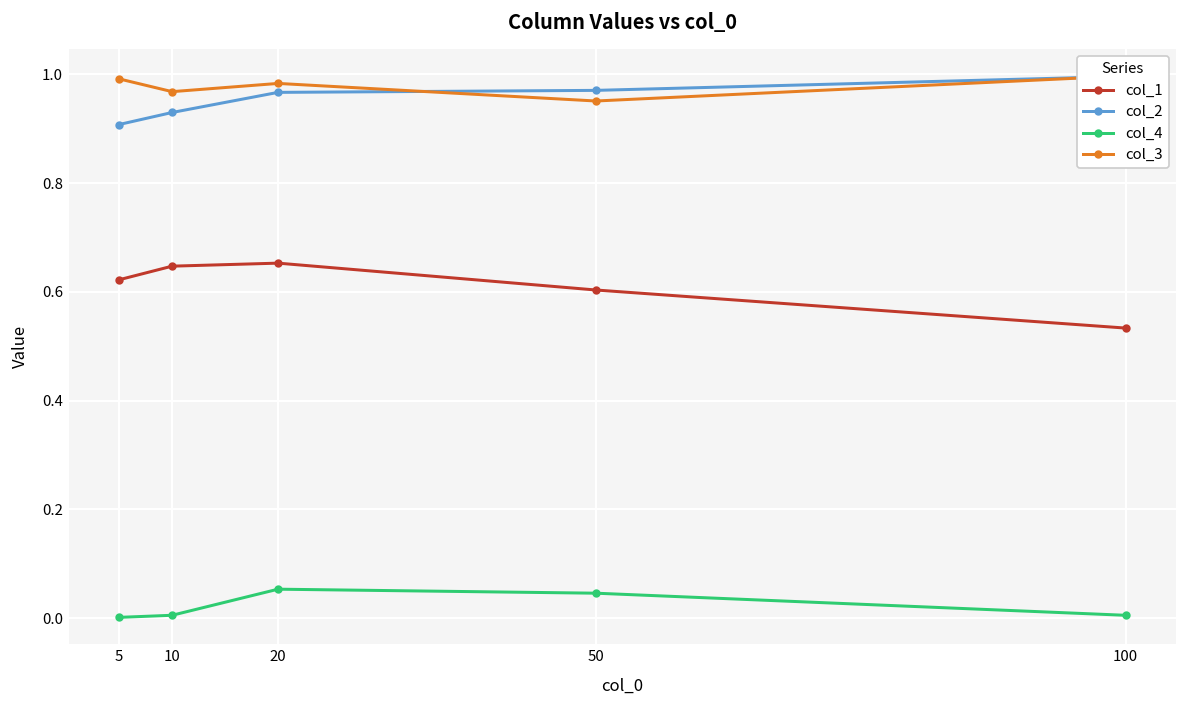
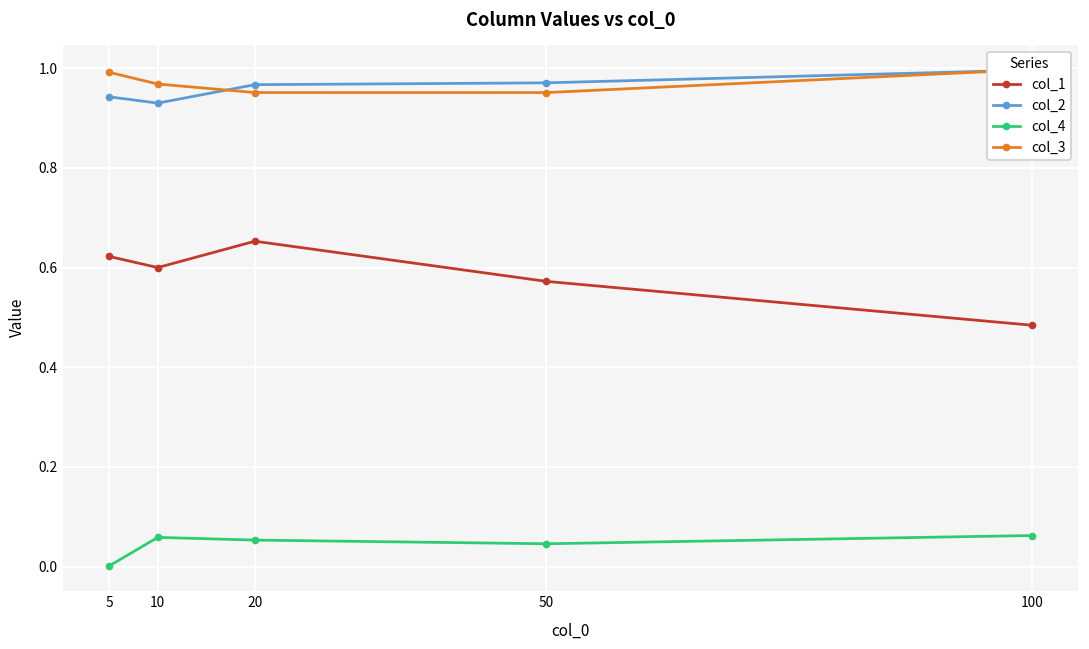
  {
    "col_1": {
      "5": 0.62,
-     "10": 0.65,
+     "10": 0.60,
      "20": 0.65,
-     "50": 0.60,
-     "100": 0.53
+     "50": 0.57,
+     "100": 0.48
    },
    "col_2": {
-     "5": 0.91,
+     "5": 0.94,
      "10": 0.93,
      "20": 0.97,
      "50": 0.97
    },
    "col_4": {
      "5": 0.00,
-     "10": 0.01,
+     "10": 0.06,
      "20": 0.05,
      "50": 0.05,
-     "100": 0.01
+     "100": 0.06
    },
    "col_3": {
      "5": 0.99,
      "10": 0.97,
-     "20": 0.98,
+     "20": 0.95,
      "50": 0.95
    }
  }
